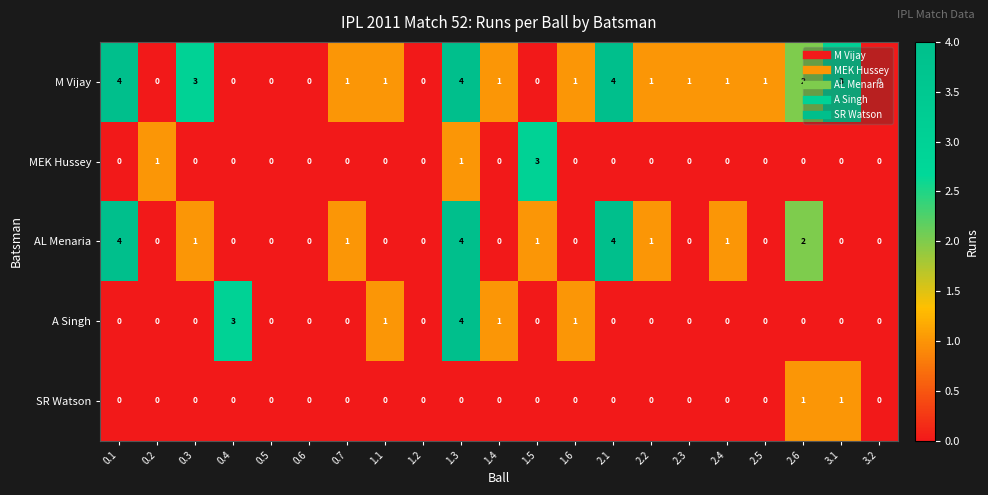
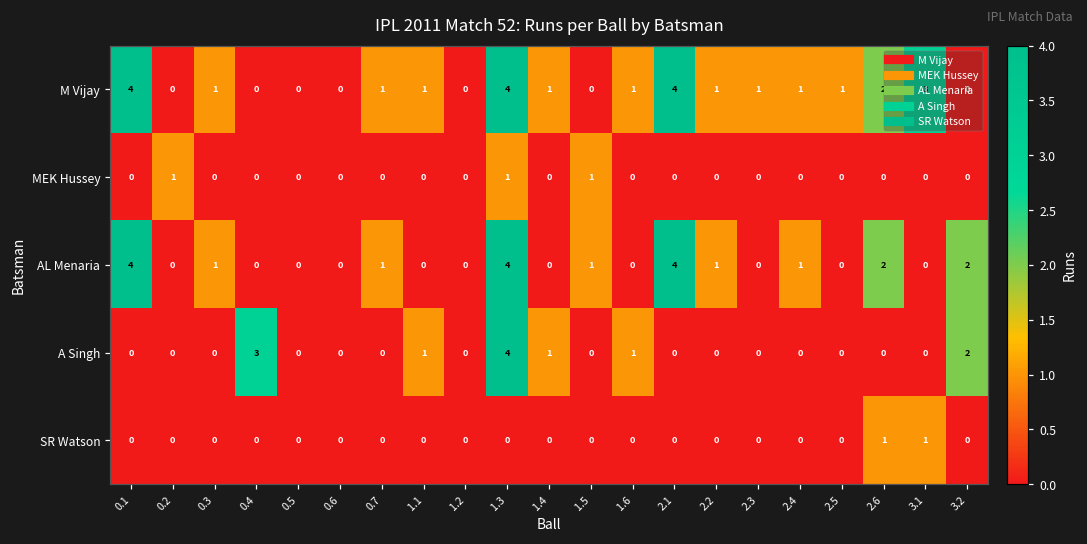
  {
    "M Vijay": {
      "0.1": 4,
      "0.2": 0,
-     "0.3": 3,
+     "0.3": 1,
      "0.4": 0,
      "0.5": 0,
      "0.6": 0,
      "0.7": 1,
      "1.1": 1,
      "1.2": 0,
      "1.3": 4,
      "1.4": 1,
      "1.5": 0,
      "1.6": 1,
      "2.1": 4,
      "2.2": 1,
      "2.3": 1,
      "2.4": 1,
      "2.5": 1
    },
    "MEK Hussey": {
      "0.1": 0,
      "0.2": 1,
      "0.3": 0,
      "0.4": 0,
      "0.5": 0,
      "0.6": 0,
      "0.7": 0,
      "1.1": 0,
      "1.2": 0,
      "1.3": 1,
      "1.4": 0,
-     "1.5": 3,
+     "1.5": 1,
      "1.6": 0,
      "2.1": 0,
      "2.2": 0,
      "2.3": 0,
      "2.4": 0,
      "2.5": 0,
      "2.6": 0,
      "3.1": 0,
      "3.2": 0
    },
    "AL Menaria": {
      "0.1": 4,
      "0.2": 0,
      "0.3": 1,
      "0.4": 0,
      "0.5": 0,
      "0.6": 0,
      "0.7": 1,
      "1.1": 0,
      "1.2": 0,
      "1.3": 4,
      "1.4": 0,
      "1.5": 1,
      "1.6": 0,
      "2.1": 4,
      "2.2": 1,
      "2.3": 0,
      "2.4": 1,
      "2.5": 0,
      "2.6": 2,
      "3.1": 0,
-     "3.2": 0
+     "3.2": 2
    },
    "A Singh": {
      "0.1": 0,
      "0.2": 0,
      "0.3": 0,
      "0.4": 3,
      "0.5": 0,
      "0.6": 0,
      "0.7": 0,
      "1.1": 1,
      "1.2": 0,
      "1.3": 4,
      "1.4": 1,
      "1.5": 0,
      "1.6": 1,
      "2.1": 0,
      "2.2": 0,
      "2.3": 0,
      "2.4": 0,
      "2.5": 0,
      "2.6": 0,
      "3.1": 0,
-     "3.2": 0
+     "3.2": 2
    },
    "SR Watson": {
      "0.1": 0,
      "0.2": 0,
      "0.3": 0,
      "0.4": 0,
      "0.5": 0,
      "0.6": 0,
      "0.7": 0,
      "1.1": 0,
      "1.2": 0,
      "1.3": 0,
      "1.4": 0,
      "1.5": 0,
      "1.6": 0,
      "2.1": 0,
      "2.2": 0,
      "2.3": 0,
      "2.4": 0,
      "2.5": 0,
      "2.6": 1,
      "3.1": 1,
      "3.2": 0
    }
  }
